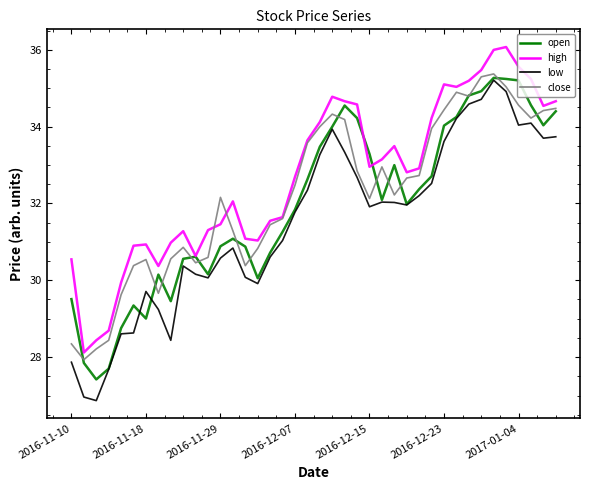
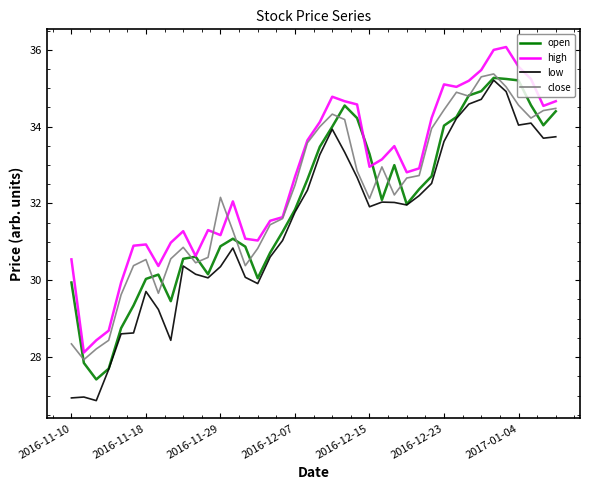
  {
    "open": {
-     "2016-11-10": 29.5,
-     "2016-11-18": 29.0,
+     "2016-11-10": 29.9,
+     "2016-11-18": 30.0,
      "2016-11-29": 30.9,
      "2016-12-15": 33.3,
      "2016-12-23": 34.0
    },
    "high": {
      "2016-11-10": 30.5,
      "2016-11-18": 30.9,
-     "2016-11-29": 31.5,
+     "2016-11-29": 31.2,
      "2016-12-07": 32.7,
      "2016-12-15": 33.0,
      "2016-12-23": 35.1
    },
    "low": {
-     "2016-11-10": 27.9,
+     "2016-11-10": 26.9,
      "2016-11-18": 29.7,
-     "2016-11-29": 30.6,
+     "2016-11-29": 30.4,
      "2016-12-15": 31.9,
      "2016-12-23": 33.6,
      "2017-01-04": 34.0
    },
    "close": {
      "2016-11-10": 28.3,
      "2016-11-18": 30.5,
      "2016-11-29": 32.2,
      "2016-12-07": 32.5,
      "2016-12-15": 32.1,
      "2016-12-23": 34.4,
      "2017-01-04": 34.6
    }
  }
